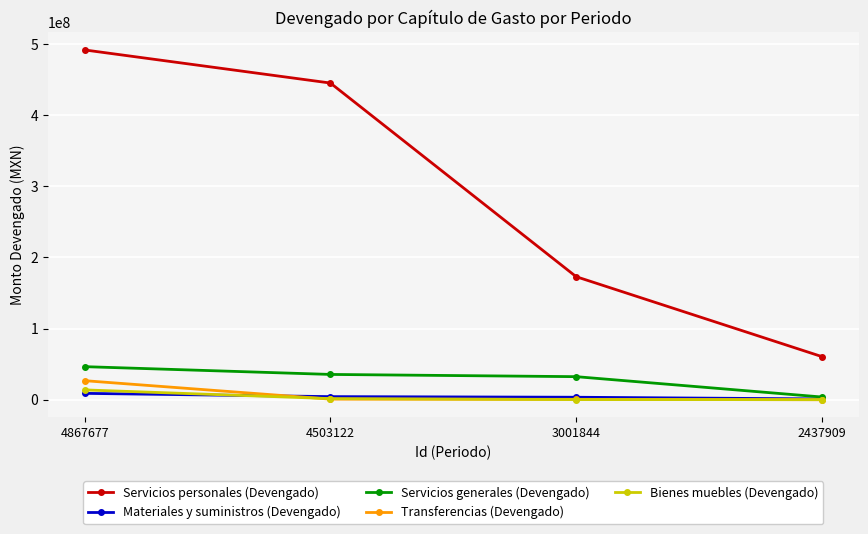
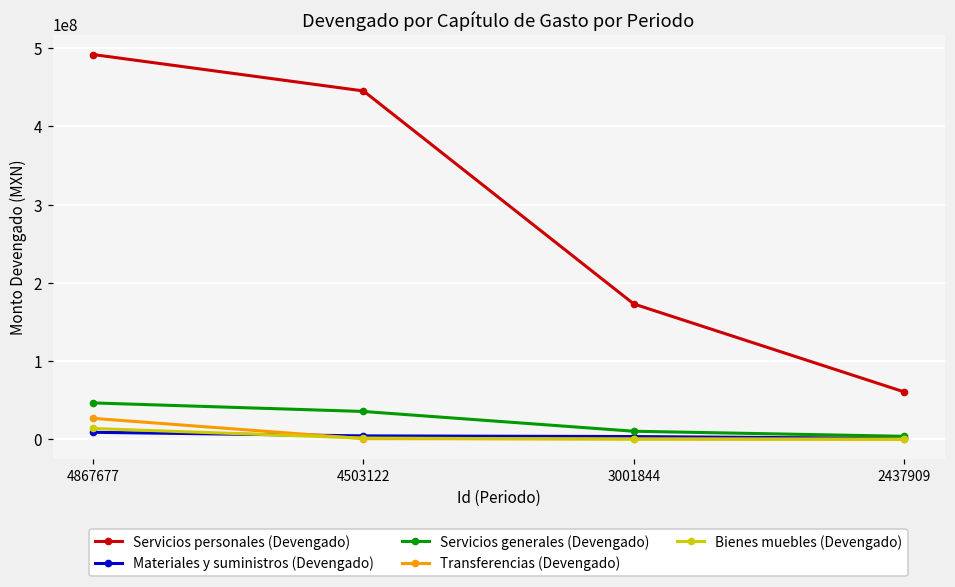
  {
    "Servicios personales (Devengado)": {
      "4867677": 490000000,
      "4503122": 450000000,
      "3001844": 170000000,
      "2437909": 60000000
    },
    "Materiales y suministros (Devengado)": {
      "4867677": 10000000
    },
    "Servicios generales (Devengado)": {
      "4867677": 50000000,
      "4503122": 40000000,
-     "3001844": 30000000
+     "3001844": 10000000
    },
    "Transferencias (Devengado)": {
      "4867677": 30000000
    },
    "Bienes muebles (Devengado)": {
      "4867677": 10000000
    }
  }
